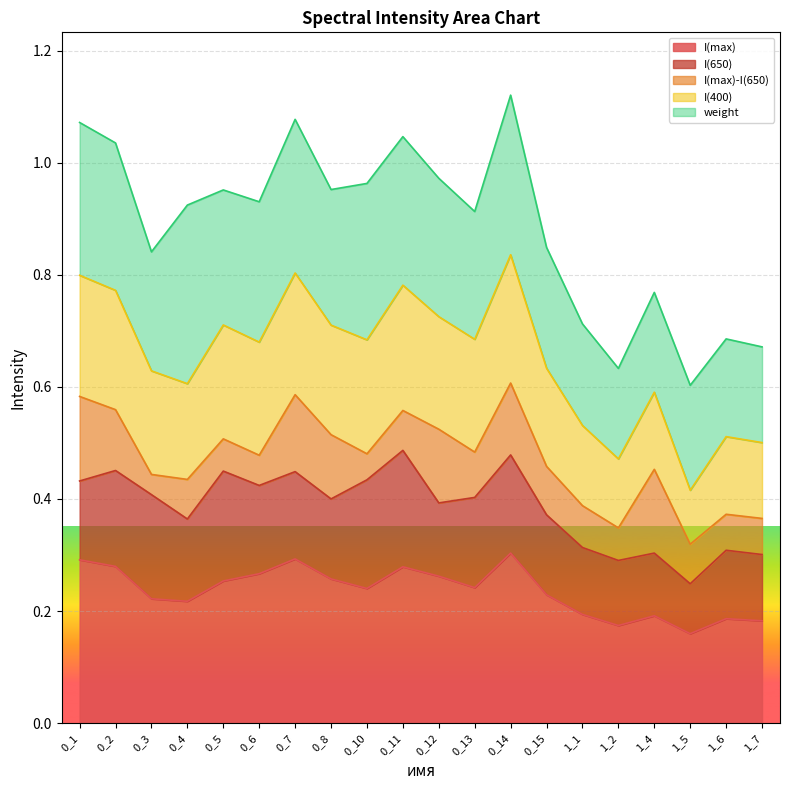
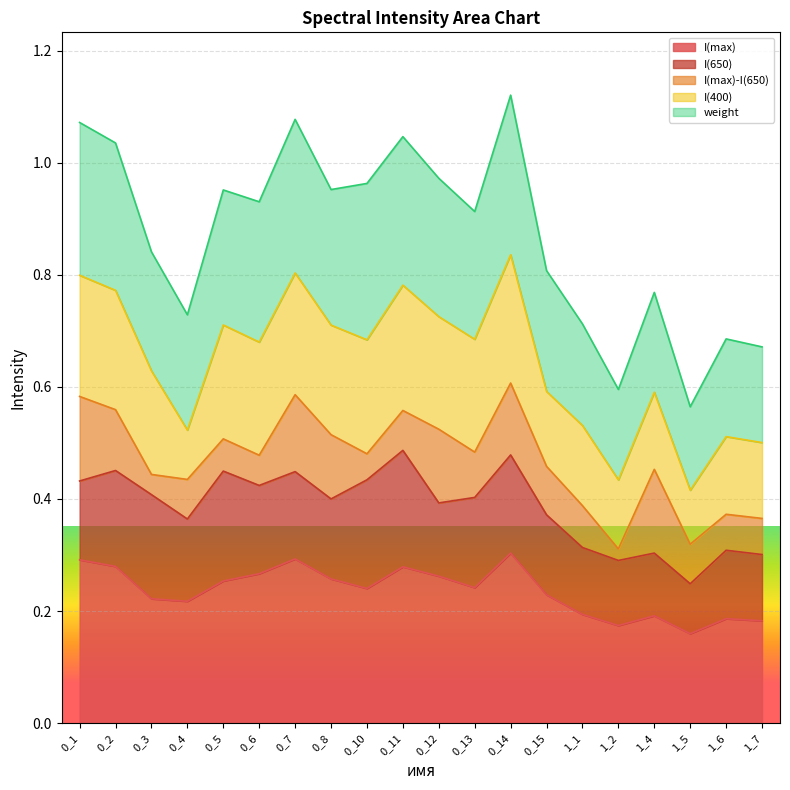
  {
    "I(max)-I(650)": {
      "0_1": 0.15,
      "0_2": 0.11,
      "0_3": 0.04,
      "0_4": 0.07,
      "0_5": 0.06,
      "0_6": 0.05,
      "0_7": 0.14,
      "0_8": 0.11,
      "0_10": 0.05,
      "0_11": 0.07,
      "0_12": 0.13,
      "0_13": 0.08,
      "0_14": 0.13,
      "0_15": 0.09,
      "1_1": 0.07,
-     "1_2": 0.06,
+     "1_2": 0.02,
      "1_4": 0.15,
      "1_5": 0.07,
      "1_6": 0.06,
      "1_7": 0.06
    },
    "I(400)": {
      "0_1": 0.22,
      "0_2": 0.21,
      "0_3": 0.18,
-     "0_4": 0.17,
+     "0_4": 0.09,
      "0_5": 0.20,
      "0_6": 0.20,
      "0_7": 0.22,
      "0_8": 0.20,
      "0_10": 0.20,
      "0_11": 0.22,
      "0_12": 0.20,
      "0_13": 0.20,
      "0_14": 0.23,
-     "0_15": 0.18,
+     "0_15": 0.13,
      "1_1": 0.14,
      "1_2": 0.12,
      "1_4": 0.14,
      "1_5": 0.10,
      "1_6": 0.14,
      "1_7": 0.14
    },
    "weight": {
      "0_1": 0.27,
      "0_2": 0.26,
      "0_3": 0.21,
-     "0_4": 0.32,
+     "0_4": 0.21,
      "0_5": 0.24,
      "0_6": 0.25,
      "0_7": 0.27,
      "0_8": 0.24,
      "0_10": 0.28,
      "0_11": 0.27,
      "0_12": 0.25,
      "0_13": 0.23,
      "0_14": 0.28,
      "0_15": 0.22,
      "1_1": 0.18,
      "1_2": 0.16,
      "1_4": 0.18,
-     "1_5": 0.19,
+     "1_5": 0.15,
      "1_6": 0.17,
      "1_7": 0.17
    }
  }
